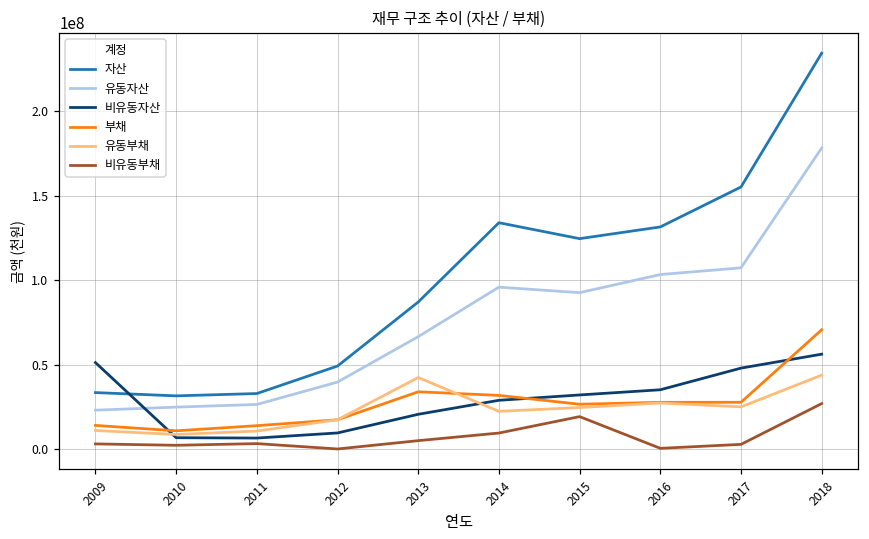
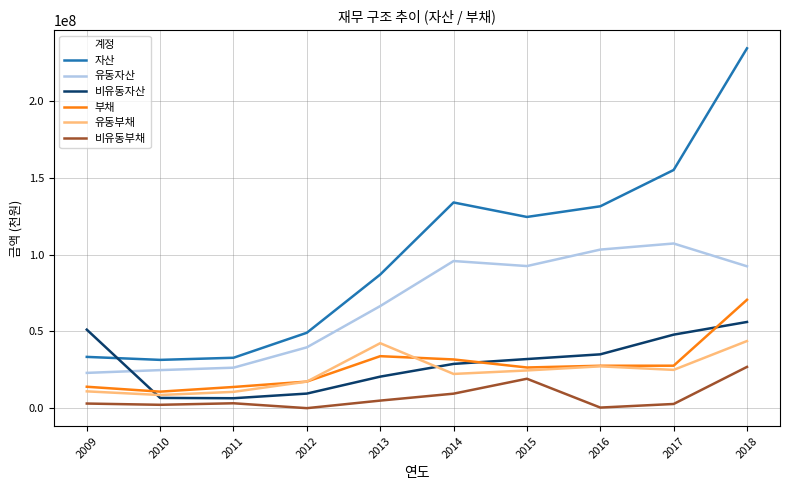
  {
    "자산": {
      "2009": 33000000,
      "2010": 31000000,
      "2011": 33000000,
      "2012": 49000000,
      "2013": 87000000,
      "2014": 134000000,
      "2015": 124000000,
      "2016": 131000000,
      "2017": 155000000,
      "2018": 234000000
    },
    "유동자산": {
      "2009": 23000000,
      "2010": 25000000,
      "2011": 26000000,
      "2012": 40000000,
      "2013": 66000000,
      "2014": 96000000,
      "2015": 93000000,
      "2016": 103000000,
      "2017": 107000000,
-     "2018": 178000000
+     "2018": 92000000
    },
    "비유동자산": {
      "2009": 51000000,
      "2010": 7000000,
      "2011": 6000000,
      "2012": 9000000,
      "2013": 21000000,
      "2014": 29000000,
      "2015": 32000000,
      "2016": 35000000,
      "2017": 48000000,
      "2018": 56000000
    },
    "부채": {
      "2009": 14000000,
      "2010": 11000000,
      "2011": 14000000,
      "2013": 34000000,
      "2014": 32000000,
      "2015": 26000000,
      "2017": 28000000,
      "2018": 71000000
    },
    "유동부채": {
      "2009": 11000000,
      "2010": 9000000,
      "2011": 11000000,
      "2013": 42000000,
      "2014": 22000000,
      "2015": 25000000,
      "2017": 25000000,
      "2018": 44000000
    },
    "비유동부채": {
      "2009": 3000000,
      "2010": 2000000,
      "2011": 3000000,
      "2012": 0,
      "2013": 5000000,
      "2014": 9000000,
      "2015": 19000000,
      "2016": 0,
      "2017": 3000000,
      "2018": 27000000
    }
  }
